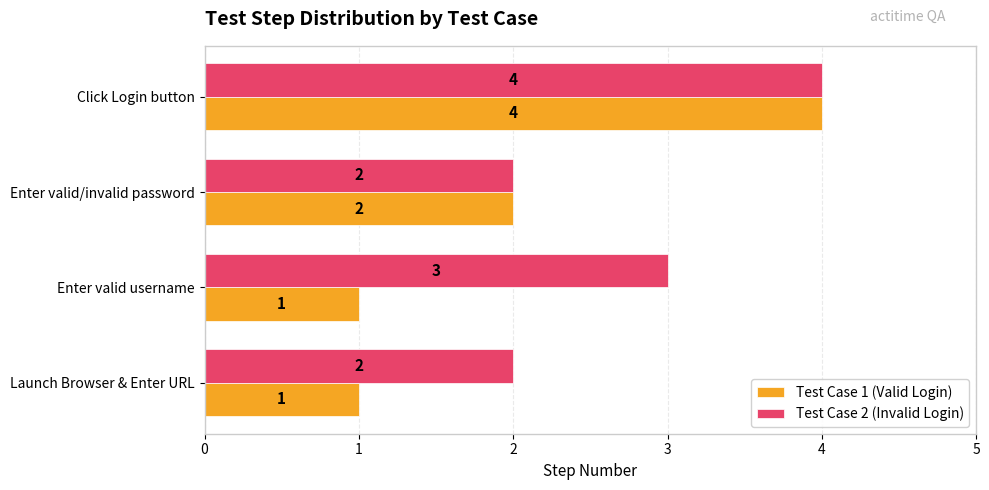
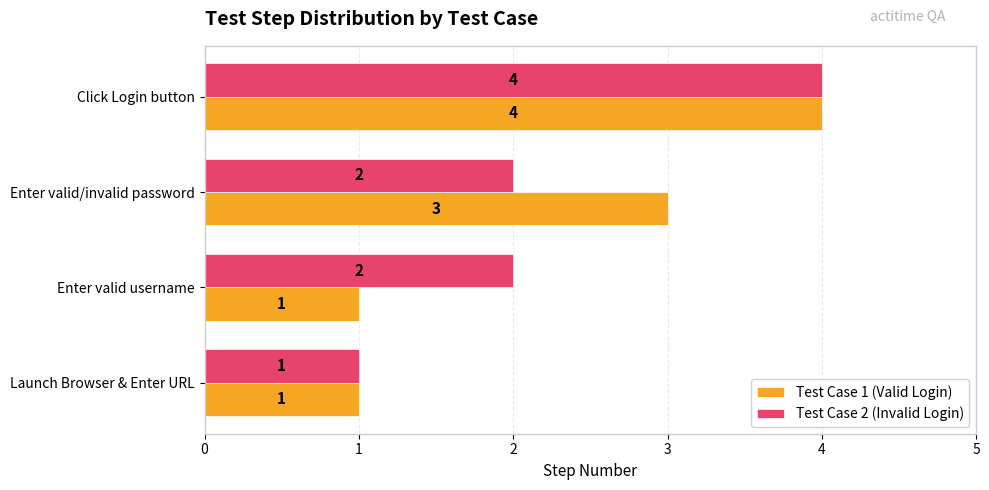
  {
    "Test Case 1 (Valid Login)": {
      "Click Login button": 4,
-     "Enter valid/invalid password": 2,
+     "Enter valid/invalid password": 3,
      "Enter valid username": 1,
      "Launch Browser & Enter URL": 1
    },
    "Test Case 2 (Invalid Login)": {
      "Click Login button": 4,
      "Enter valid/invalid password": 2,
-     "Enter valid username": 3,
-     "Launch Browser & Enter URL": 2
+     "Enter valid username": 2,
+     "Launch Browser & Enter URL": 1
    }
  }
